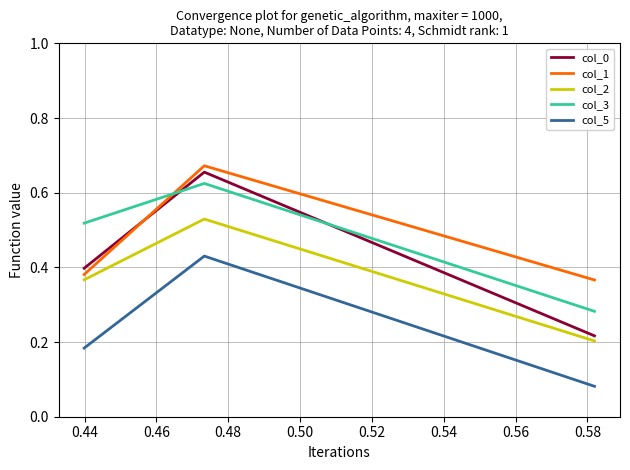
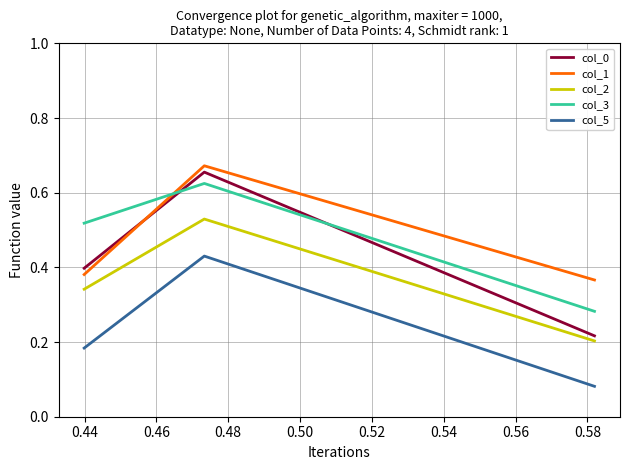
  {
    "col_0": {
      "0.44": 0.40
    },
    "col_1": {
      "0.44": 0.38
    },
    "col_2": {
-     "0.44": 0.37
+     "0.44": 0.34
    },
    "col_3": {
      "0.44": 0.52
    },
    "col_5": {
      "0.44": 0.18
    }
  }
